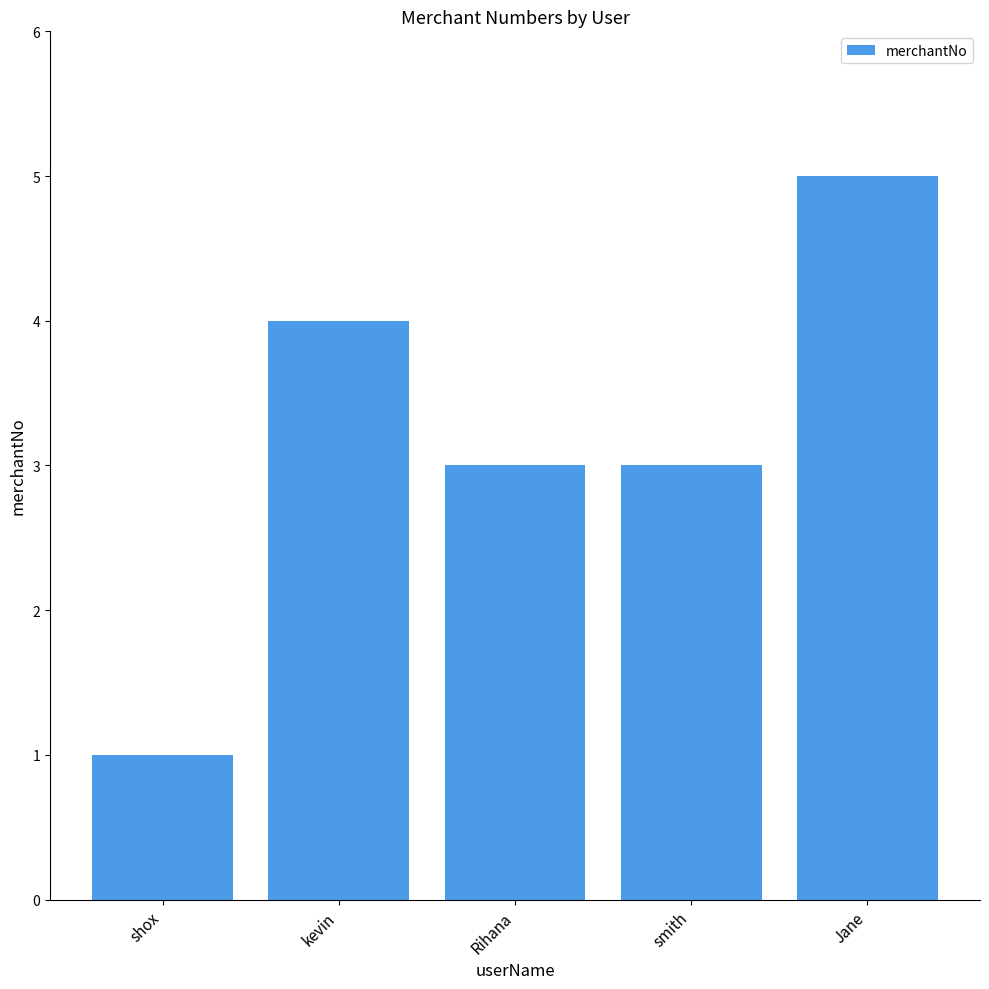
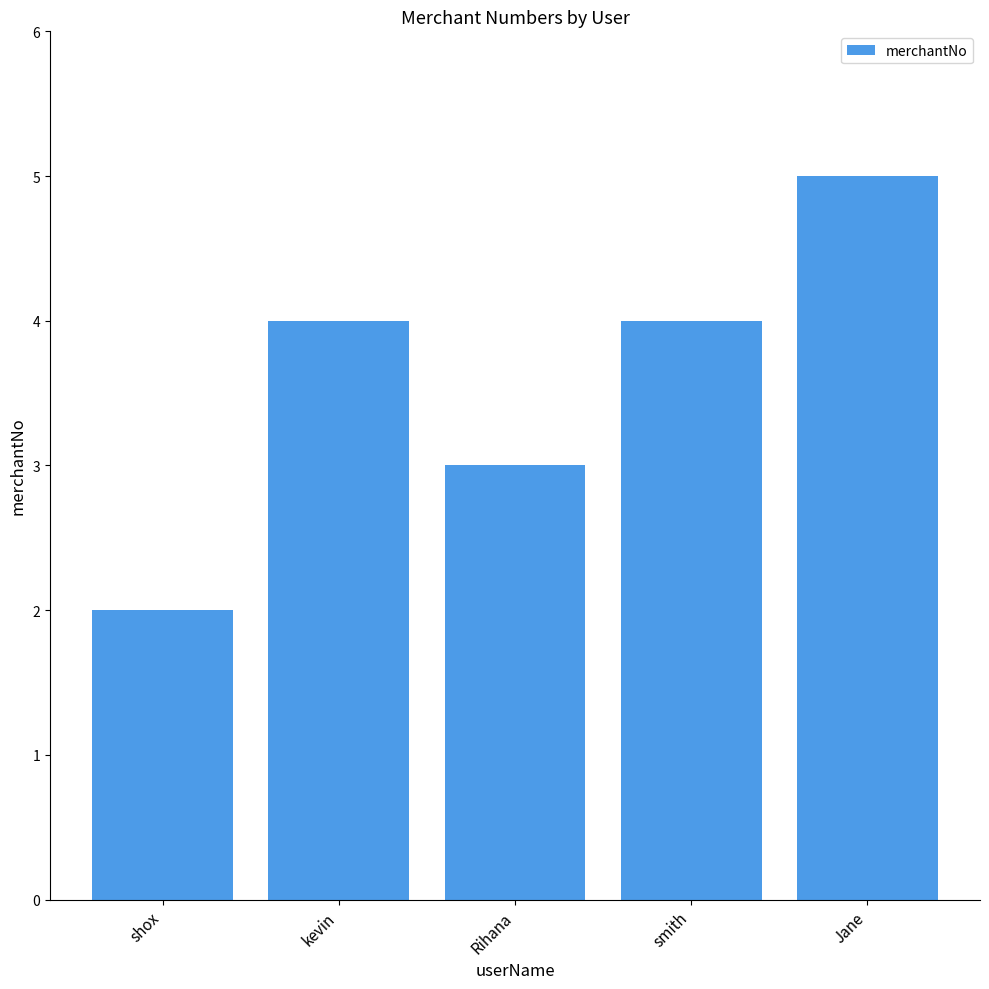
  {
-   "shox": 1,
+   "shox": 2,
    "kevin": 4,
    "Rihana": 3,
-   "smith": 3,
+   "smith": 4,
    "Jane": 5
  }
